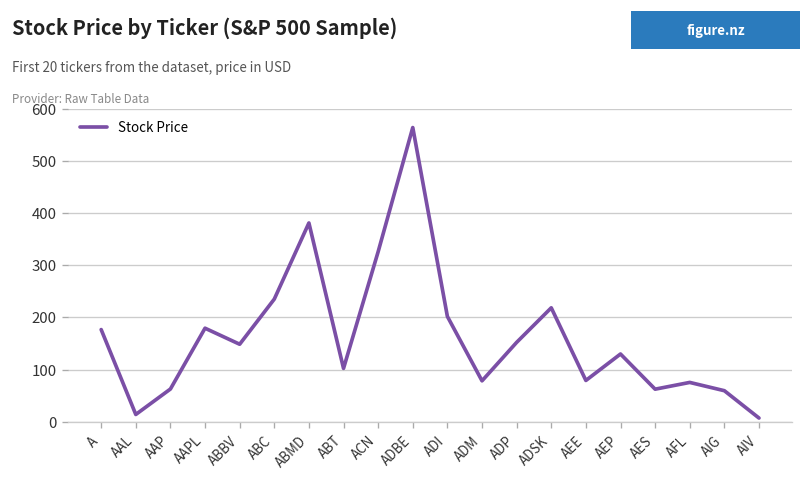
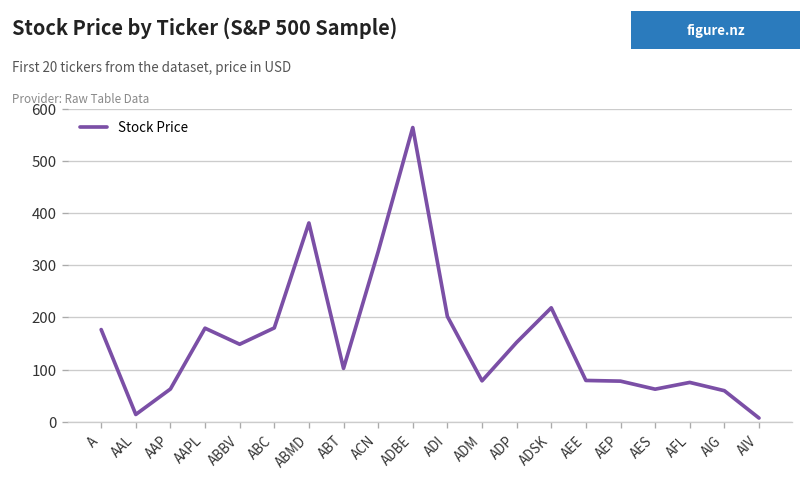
  {
    "A": 180,
    "AAL": 10,
    "AAP": 60,
    "AAPL": 180,
    "ABBV": 150,
-   "ABC": 240,
+   "ABC": 180,
    "ABMD": 380,
    "ABT": 100,
    "ACN": 330,
    "ADBE": 560,
    "ADI": 200,
    "ADM": 80,
    "ADP": 150,
    "ADSK": 220,
    "AEE": 80,
-   "AEP": 130,
+   "AEP": 80,
    "AES": 60,
    "AFL": 80,
    "AIG": 60,
    "AIV": 10
  }
